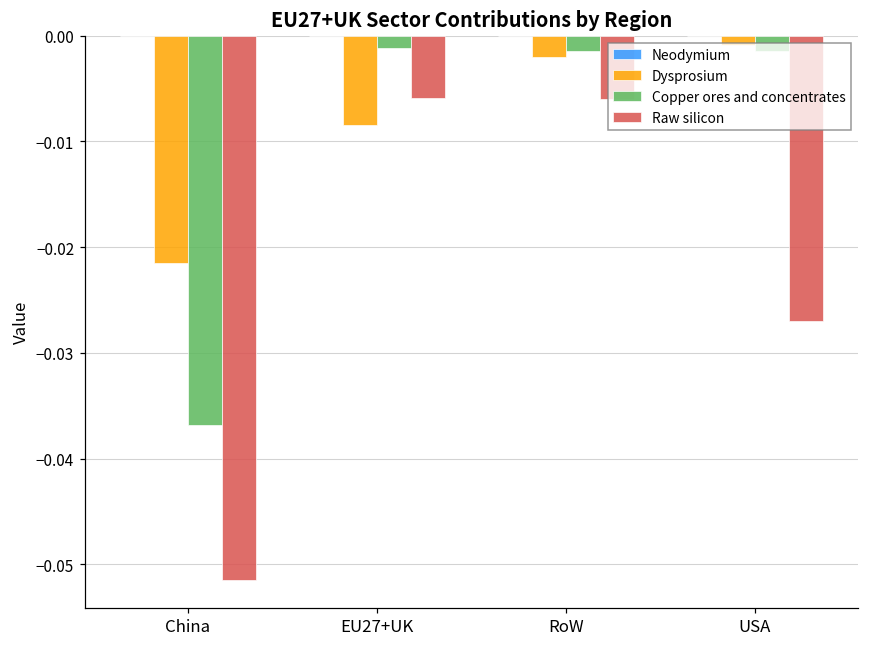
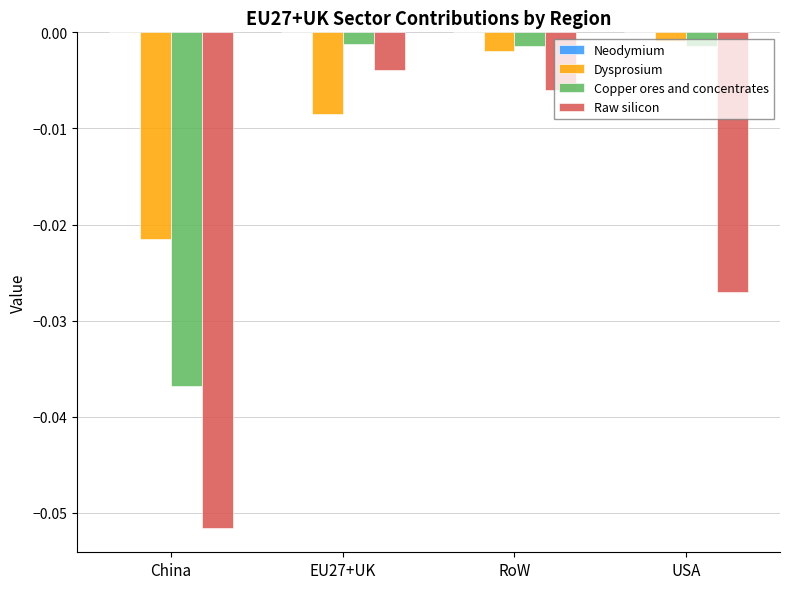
  {
    "Neodymium": {
      "China": 0.000,
      "EU27+UK": 0.000,
      "RoW": 0.000,
      "USA": 0.000
    },
    "Dysprosium": {
      "China": -0.022,
      "EU27+UK": -0.008,
      "RoW": -0.002
    },
    "Copper ores and concentrates": {
      "China": -0.037,
      "EU27+UK": -0.001,
      "RoW": -0.001
    },
    "Raw silicon": {
      "China": -0.052,
-     "EU27+UK": -0.006,
+     "EU27+UK": -0.004,
      "USA": -0.027
    }
  }
